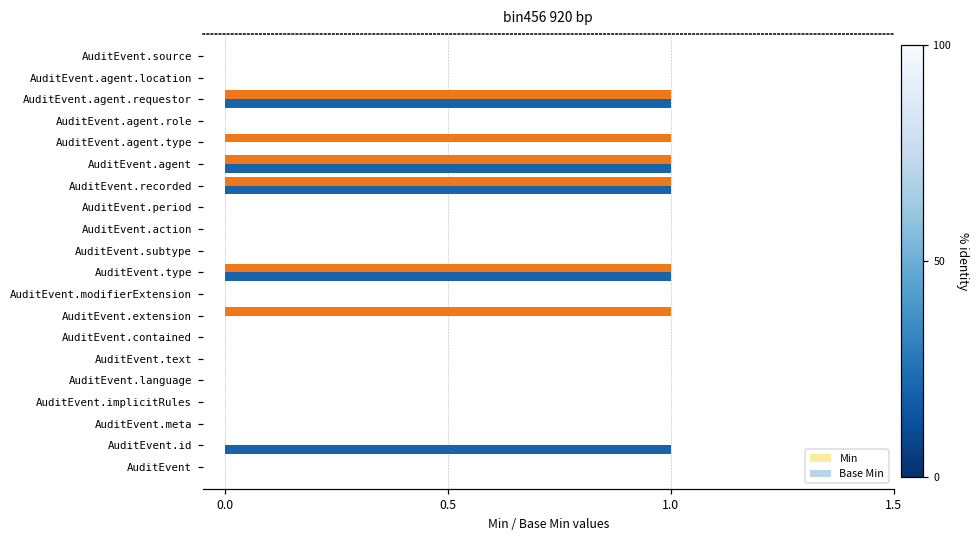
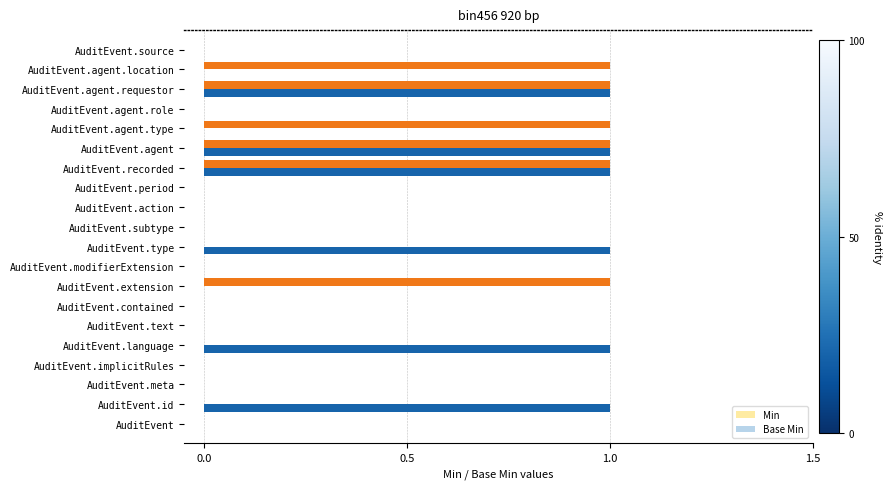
  {
    "Min": {
      "AuditEvent.source": 0,
-     "AuditEvent.agent.location": 0,
+     "AuditEvent.agent.location": 1,
      "AuditEvent.agent.requestor": 1,
      "AuditEvent.agent.role": 0,
      "AuditEvent.agent.type": 1,
      "AuditEvent.agent": 1,
      "AuditEvent.recorded": 1,
      "AuditEvent.period": 0,
      "AuditEvent.action": 0,
      "AuditEvent.subtype": 0,
-     "AuditEvent.type": 1,
+     "AuditEvent.type": 0,
      "AuditEvent.modifierExtension": 0,
      "AuditEvent.extension": 1,
      "AuditEvent.contained": 0,
      "AuditEvent.text": 0,
      "AuditEvent.language": 0,
      "AuditEvent.implicitRules": 0,
      "AuditEvent.meta": 0,
      "AuditEvent.id": 0,
      "AuditEvent": 0
    },
    "Base Min": {
      "AuditEvent.source": 0,
      "AuditEvent.agent.location": 0,
      "AuditEvent.agent.requestor": 1,
      "AuditEvent.agent.role": 0,
      "AuditEvent.agent.type": 0,
      "AuditEvent.agent": 1,
      "AuditEvent.recorded": 1,
      "AuditEvent.period": 0,
      "AuditEvent.action": 0,
      "AuditEvent.subtype": 0,
      "AuditEvent.type": 1,
      "AuditEvent.modifierExtension": 0,
      "AuditEvent.extension": 0,
      "AuditEvent.contained": 0,
      "AuditEvent.text": 0,
-     "AuditEvent.language": 0,
+     "AuditEvent.language": 1,
      "AuditEvent.implicitRules": 0,
      "AuditEvent.meta": 0,
      "AuditEvent.id": 1,
      "AuditEvent": 0
    }
  }
